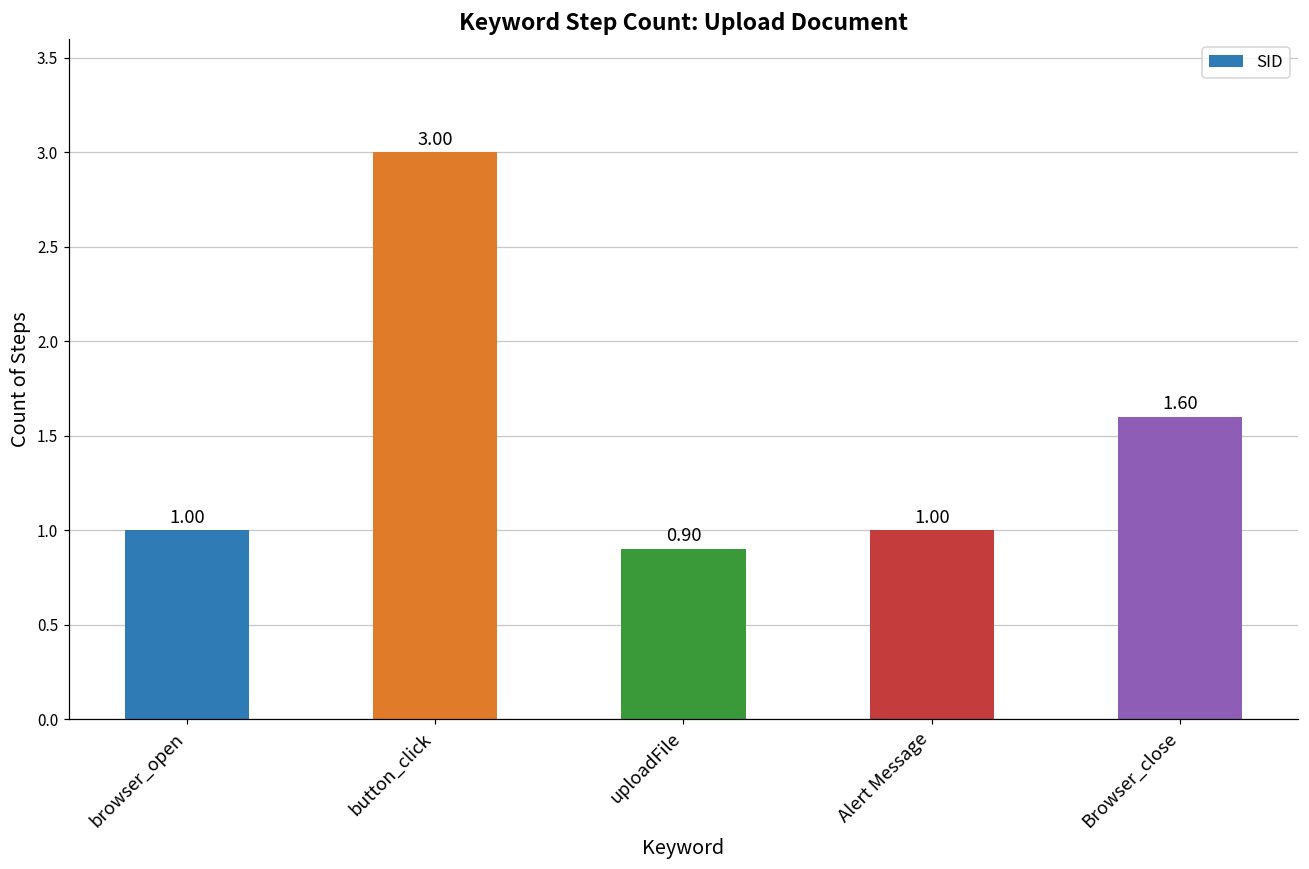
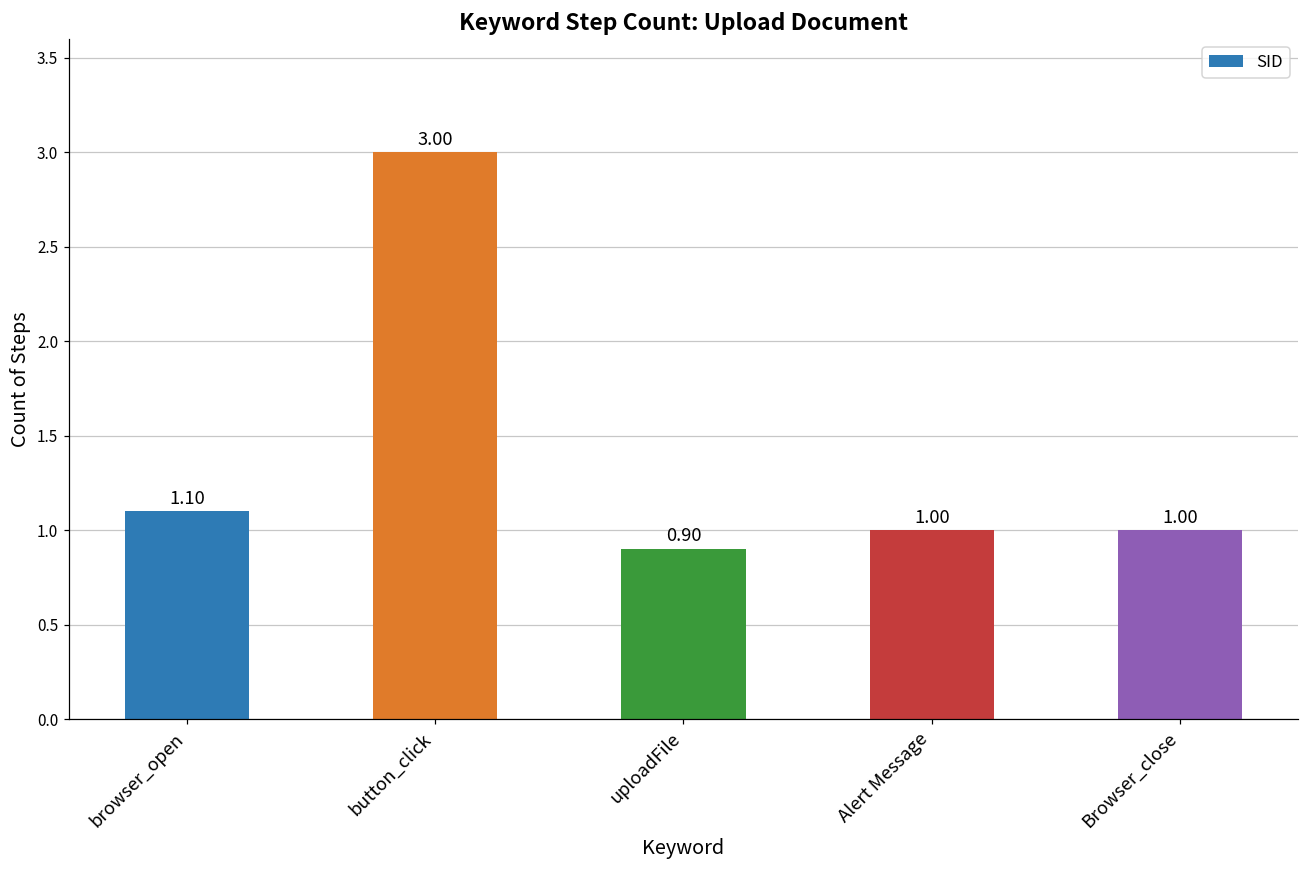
  {
-   "browser_open": 1.00,
+   "browser_open": 1.10,
    "button_click": 3.00,
    "uploadFile": 0.90,
    "Alert Message": 1.00,
-   "Browser_close": 1.60
+   "Browser_close": 1.00
  }
